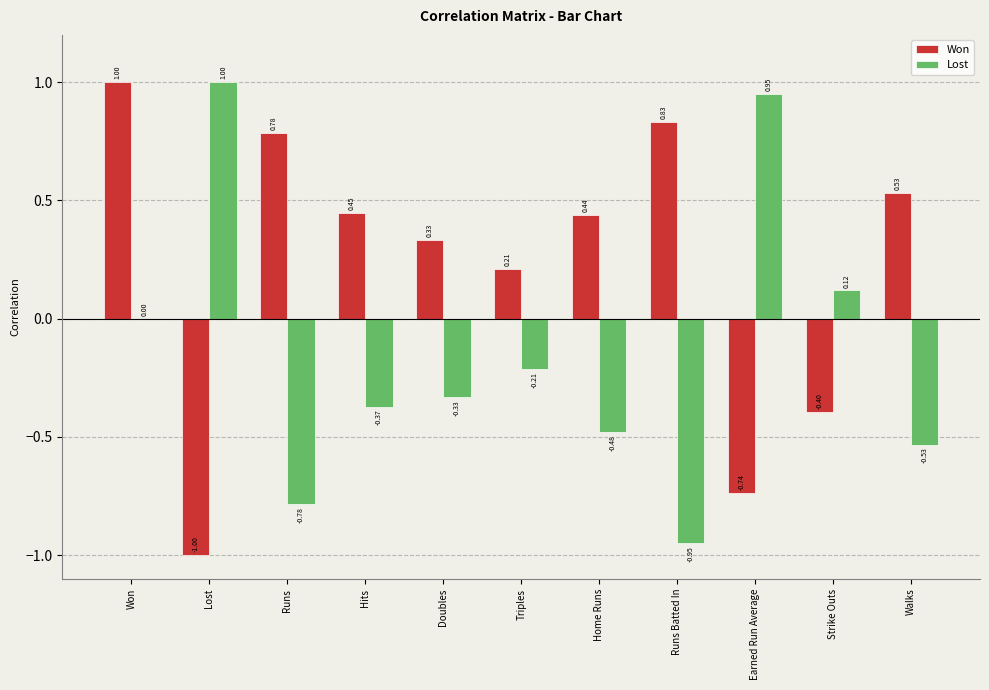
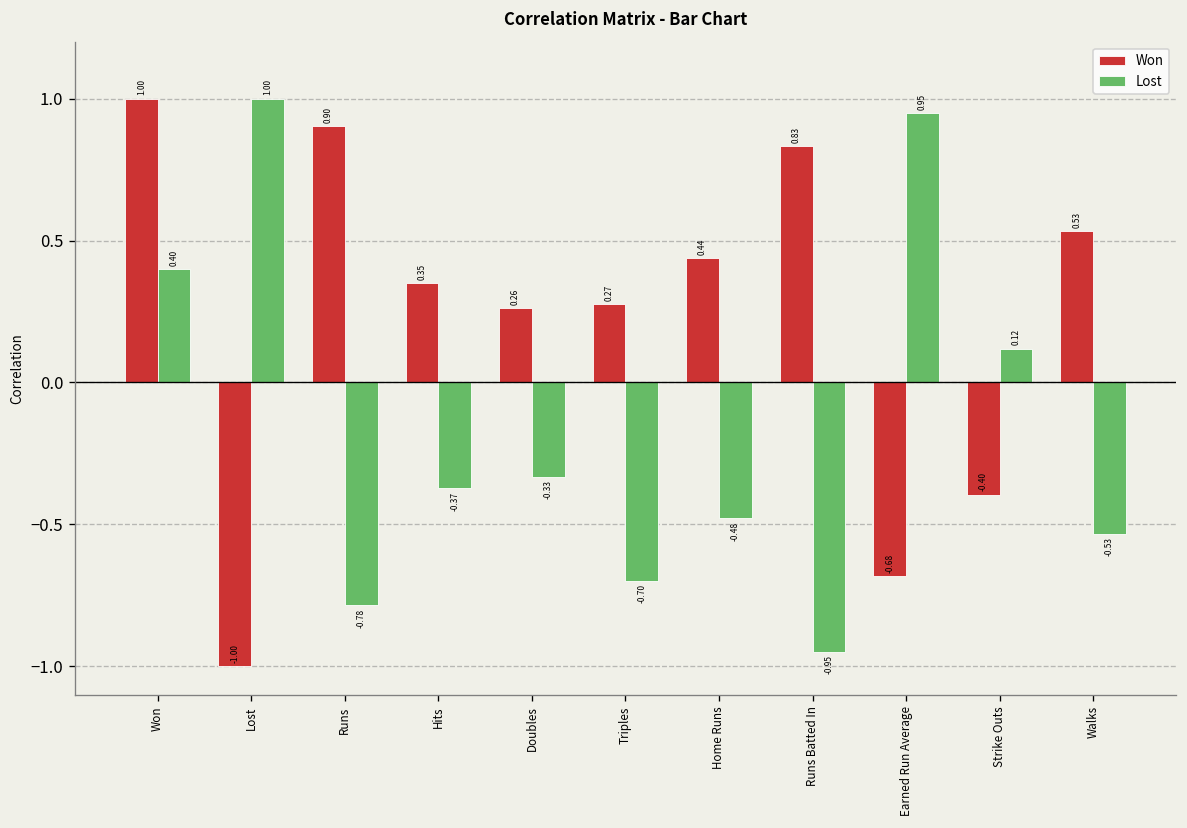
  {
    "Won": {
      "Won": 1.00,
      "Lost": -1.00,
-     "Runs": 0.78,
-     "Hits": 0.45,
-     "Doubles": 0.33,
-     "Triples": 0.21,
+     "Runs": 0.90,
+     "Hits": 0.35,
+     "Doubles": 0.26,
+     "Triples": 0.27,
      "Home Runs": 0.44,
      "Runs Batted In": 0.83,
-     "Earned Run Average": -0.74,
+     "Earned Run Average": -0.68,
      "Strike Outs": -0.40,
      "Walks": 0.53
    },
    "Lost": {
-     "Won": 0.00,
+     "Won": 0.40,
      "Lost": 1.00,
      "Runs": -0.78,
      "Hits": -0.37,
      "Doubles": -0.33,
-     "Triples": -0.21,
+     "Triples": -0.70,
      "Home Runs": -0.48,
      "Runs Batted In": -0.95,
      "Earned Run Average": 0.95,
      "Strike Outs": 0.12,
      "Walks": -0.53
    }
  }
